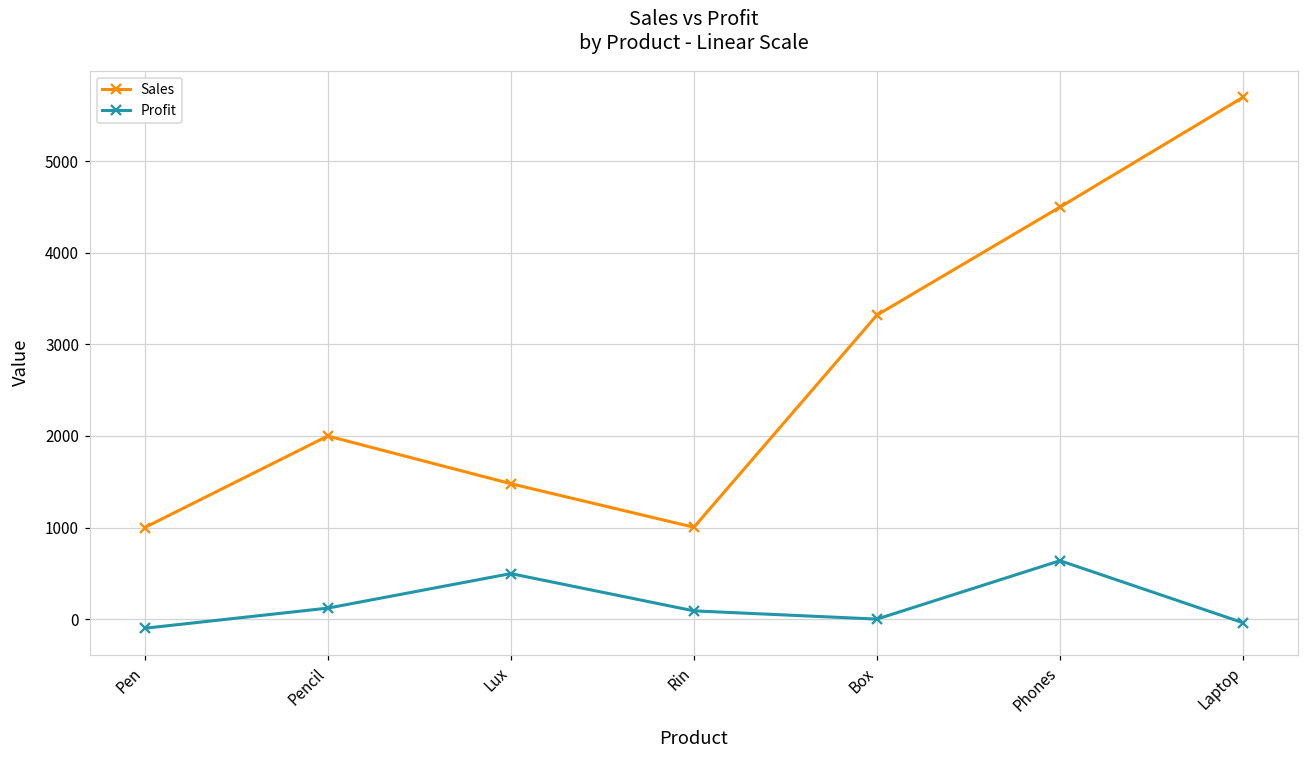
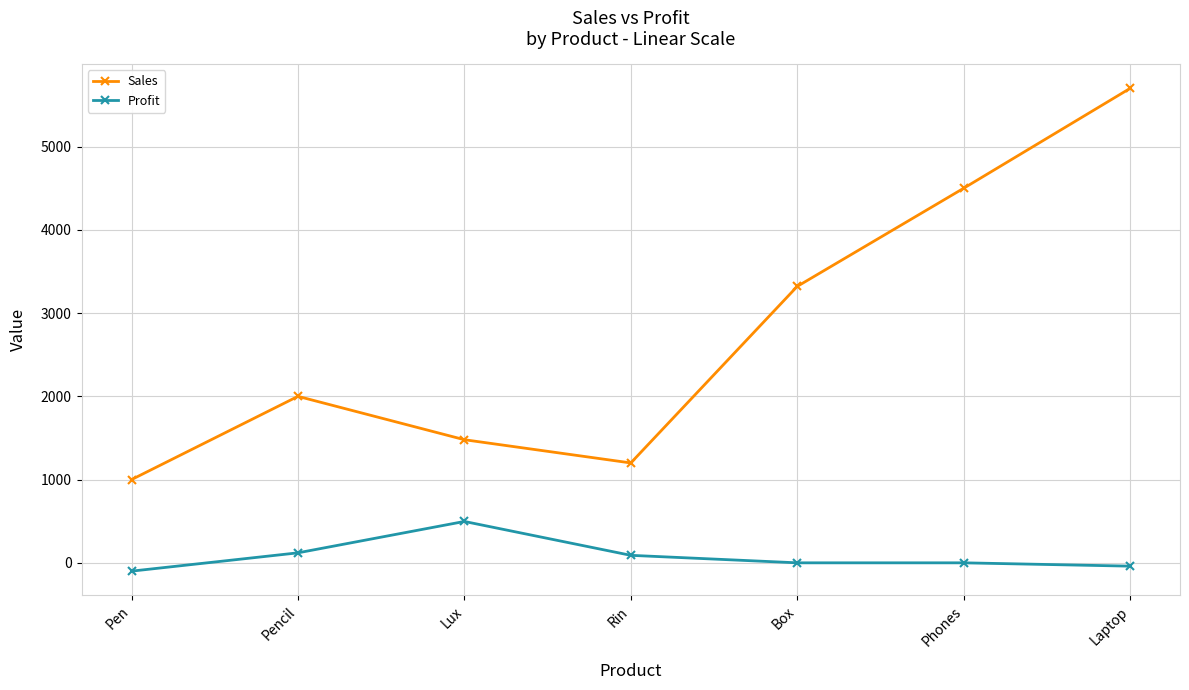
  {
    "Sales": {
      "Pen": 1000,
      "Pencil": 2000,
      "Lux": 1500,
-     "Rin": 1000,
+     "Rin": 1200,
      "Box": 3300,
      "Phones": 4500,
      "Laptop": 5700
    },
    "Profit": {
      "Pen": -100,
      "Pencil": 100,
      "Lux": 500,
      "Rin": 100,
      "Box": 0,
-     "Phones": 600,
+     "Phones": 0,
      "Laptop": 0
    }
  }
